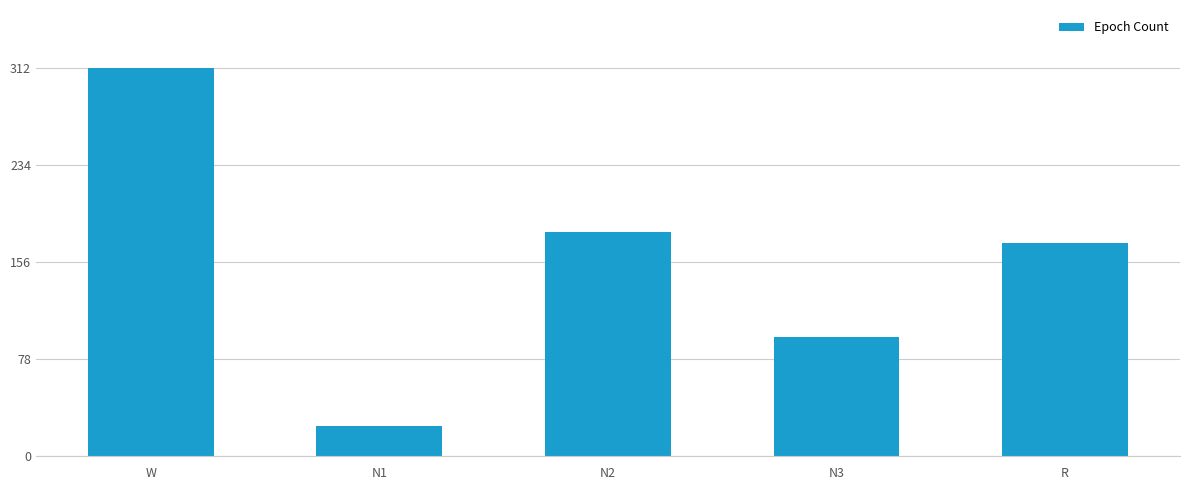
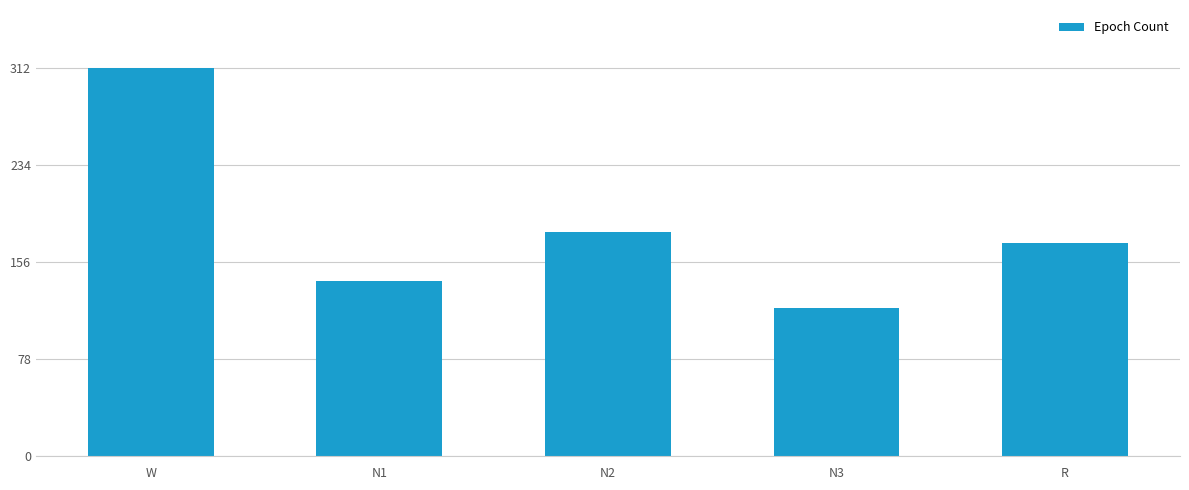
  {
    "W": 312,
-   "N1": 24,
+   "N1": 141,
    "N2": 180,
-   "N3": 96,
+   "N3": 119,
    "R": 171
  }
